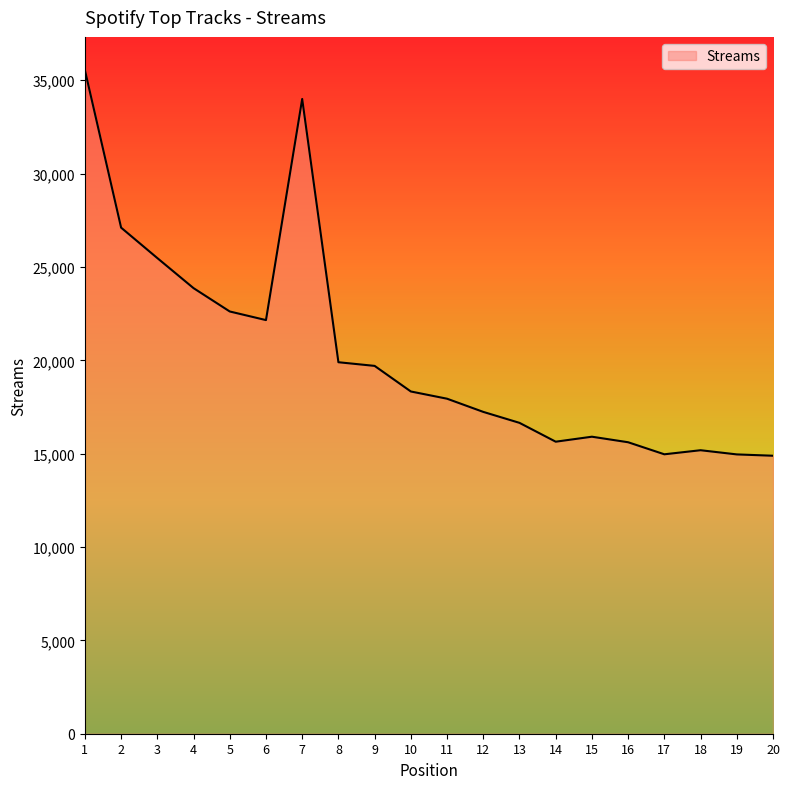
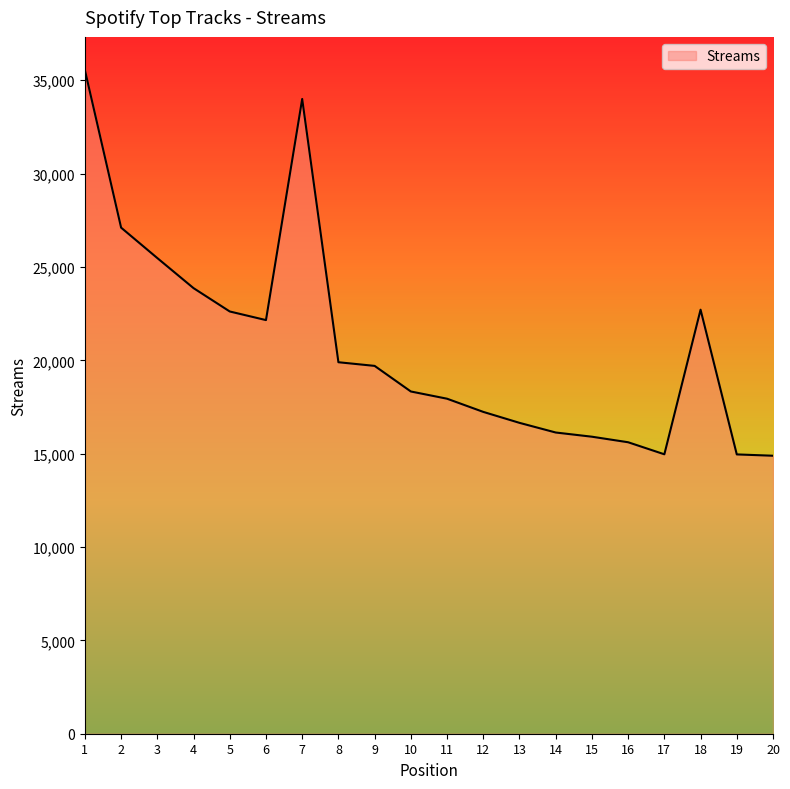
  {
    "1": "35,500",
    "2": "27,100",
    "3": "25,500",
    "4": "23,900",
    "5": "22,600",
    "6": "22,200",
    "7": "34,000",
    "8": "19,900",
    "9": "19,700",
    "10": "18,300",
    "11": "17,900",
    "12": "17,200",
    "13": "16,700",
-   "14": "15,600",
+   "14": "16,100",
    "15": "15,900",
    "16": "15,600",
    "17": "15,000",
-   "18": "15,200",
+   "18": "22,700",
    "19": "15,000",
    "20": "14,900"
  }
